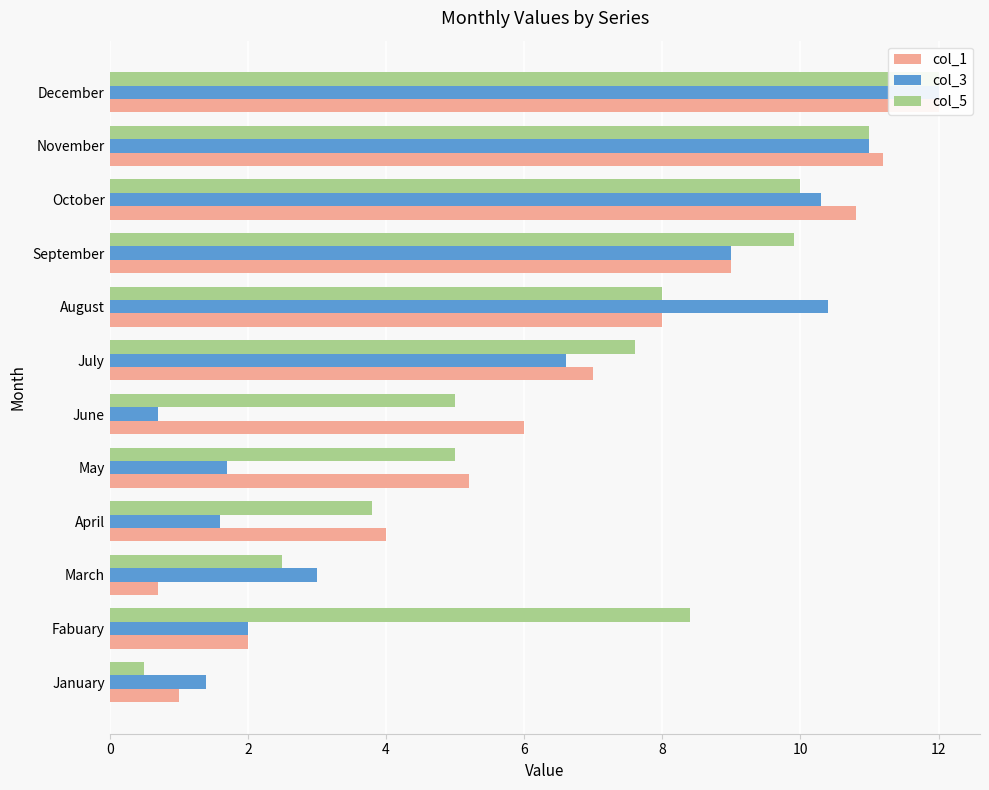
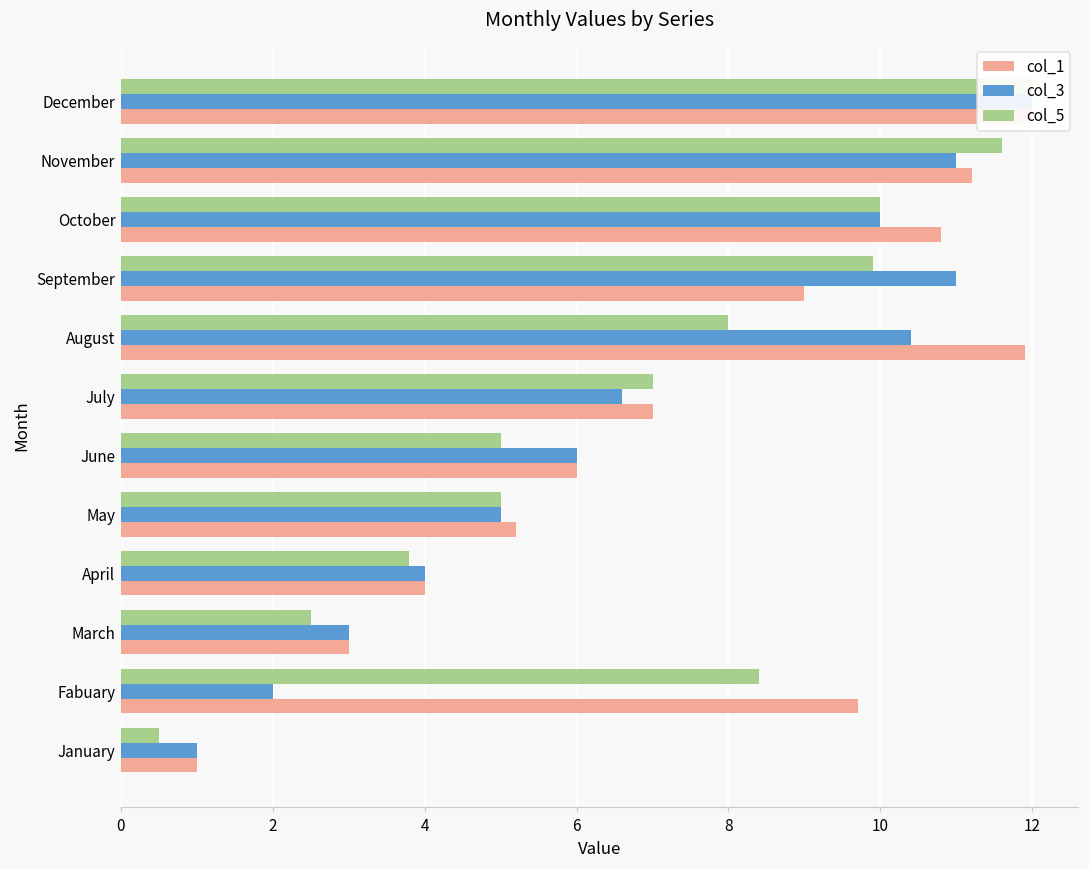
  {
    "col_1": {
      "November": 11.2,
      "October": 10.8,
      "September": 9.0,
-     "August": 8.0,
+     "August": 11.9,
      "July": 7.0,
      "June": 6.0,
      "May": 5.2,
      "April": 4.0,
-     "March": 0.7,
-     "Fabuary": 2.0,
+     "March": 3.0,
+     "Fabuary": 9.7,
      "January": 1.0
    },
    "col_3": {
      "November": 11.0,
-     "October": 10.3,
-     "September": 9,
+     "October": 10.0,
+     "September": 11,
      "August": 10.4,
      "July": 6.6,
-     "June": 0.7,
-     "May": 1.7,
-     "April": 1.6,
+     "June": 6.0,
+     "May": 5.0,
+     "April": 4.0,
      "March": 3.0,
      "Fabuary": 2.0,
-     "January": 1.4
+     "January": 1.0
    },
    "col_5": {
-     "November": 11.0,
+     "November": 11.6,
      "October": 10.0,
      "September": 9.9,
      "August": 8.0,
-     "July": 7.6,
+     "July": 7.0,
      "June": 5.0,
      "May": 5.0,
      "April": 3.8,
      "March": 2.5,
      "Fabuary": 8.4,
      "January": 0.5
    }
  }
